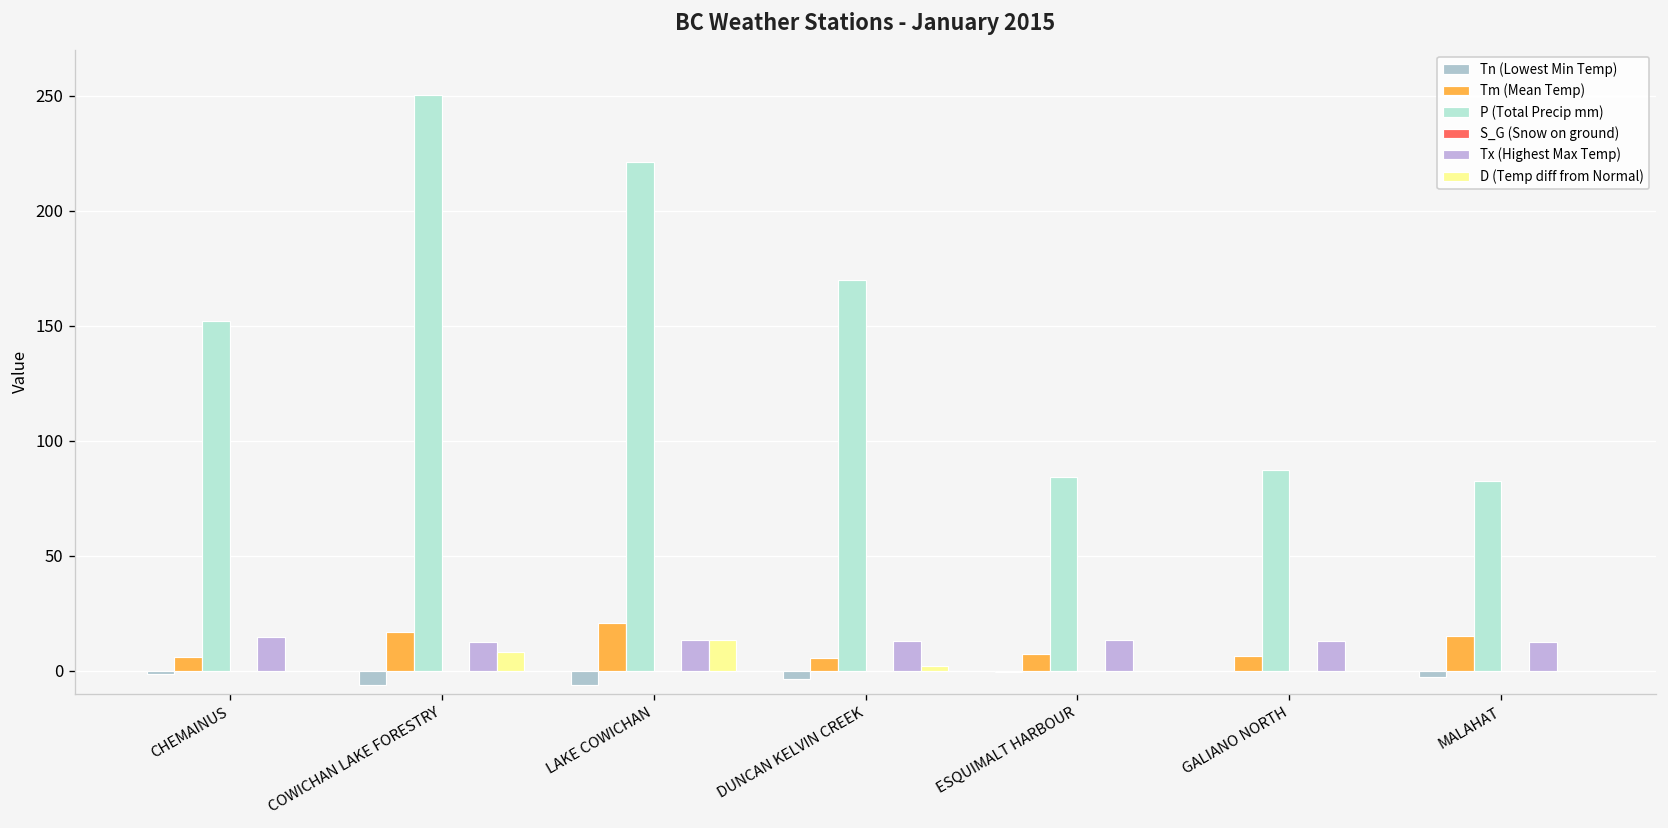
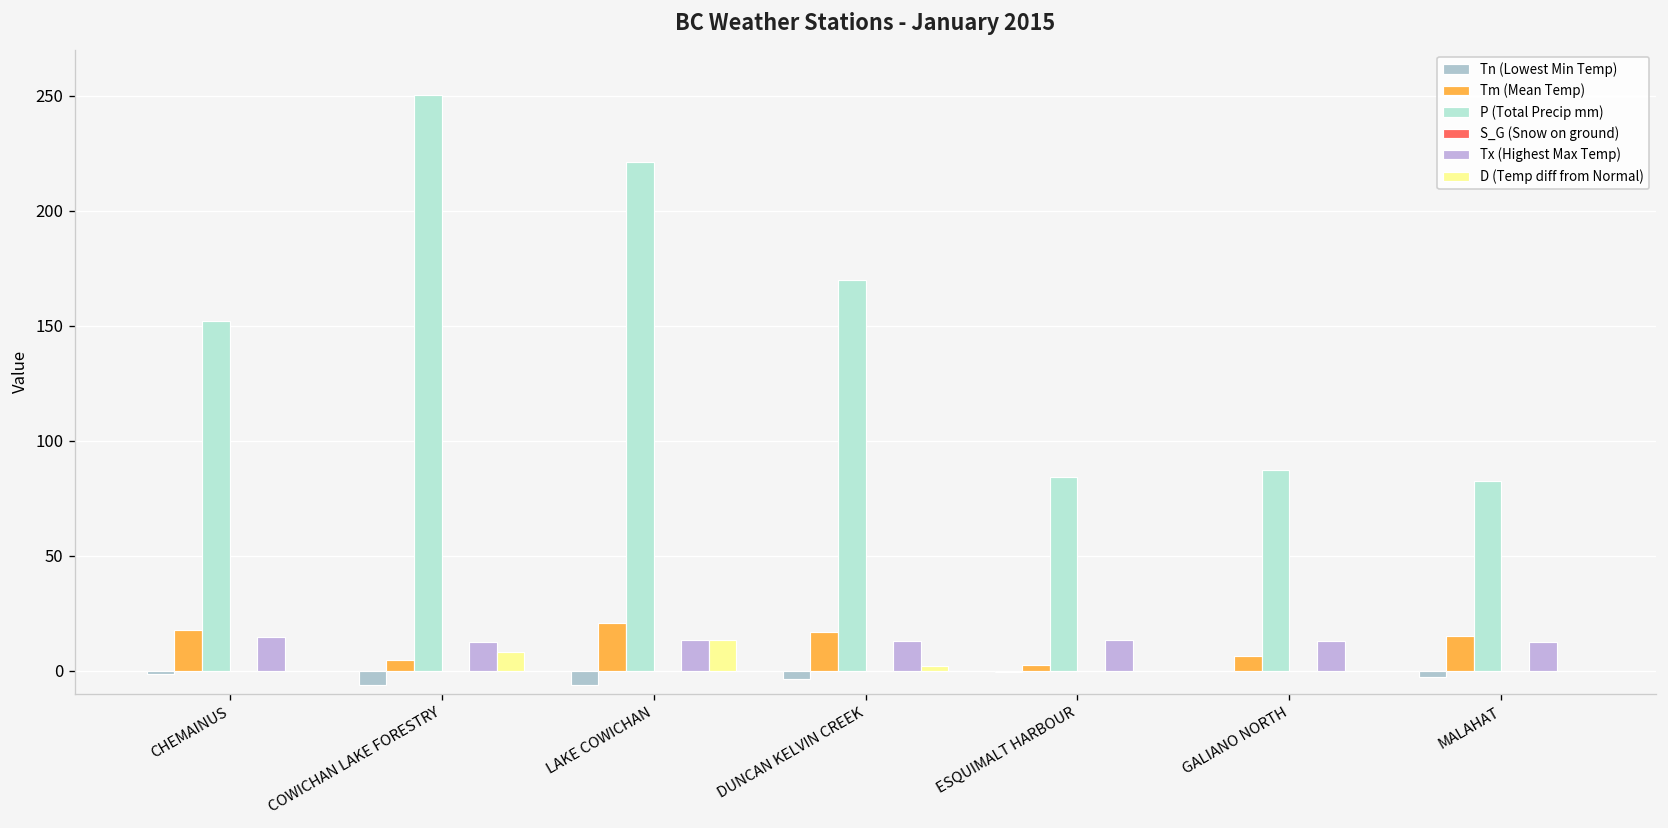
  {
    "Tm (Mean Temp)": {
-     "CHEMAINUS": 6,
-     "COWICHAN LAKE FORESTRY": 17,
+     "CHEMAINUS": 18,
+     "COWICHAN LAKE FORESTRY": 5,
      "LAKE COWICHAN": 21,
-     "DUNCAN KELVIN CREEK": 5,
-     "ESQUIMALT HARBOUR": 7,
+     "DUNCAN KELVIN CREEK": 17,
+     "ESQUIMALT HARBOUR": 2,
      "GALIANO NORTH": 7,
      "MALAHAT": 15
    },
    "S_G (Snow on ground)": {
      "CHEMAINUS": 0,
      "COWICHAN LAKE FORESTRY": 0,
      "LAKE COWICHAN": 0,
      "DUNCAN KELVIN CREEK": 0,
      "ESQUIMALT HARBOUR": 0,
      "GALIANO NORTH": 0,
      "MALAHAT": 0
    },
    "D (Temp diff from Normal)": {
      "CHEMAINUS": 0,
      "COWICHAN LAKE FORESTRY": 8,
      "LAKE COWICHAN": 13,
      "DUNCAN KELVIN CREEK": 2,
      "ESQUIMALT HARBOUR": 0,
      "GALIANO NORTH": 0,
      "MALAHAT": 0
    }
  }
